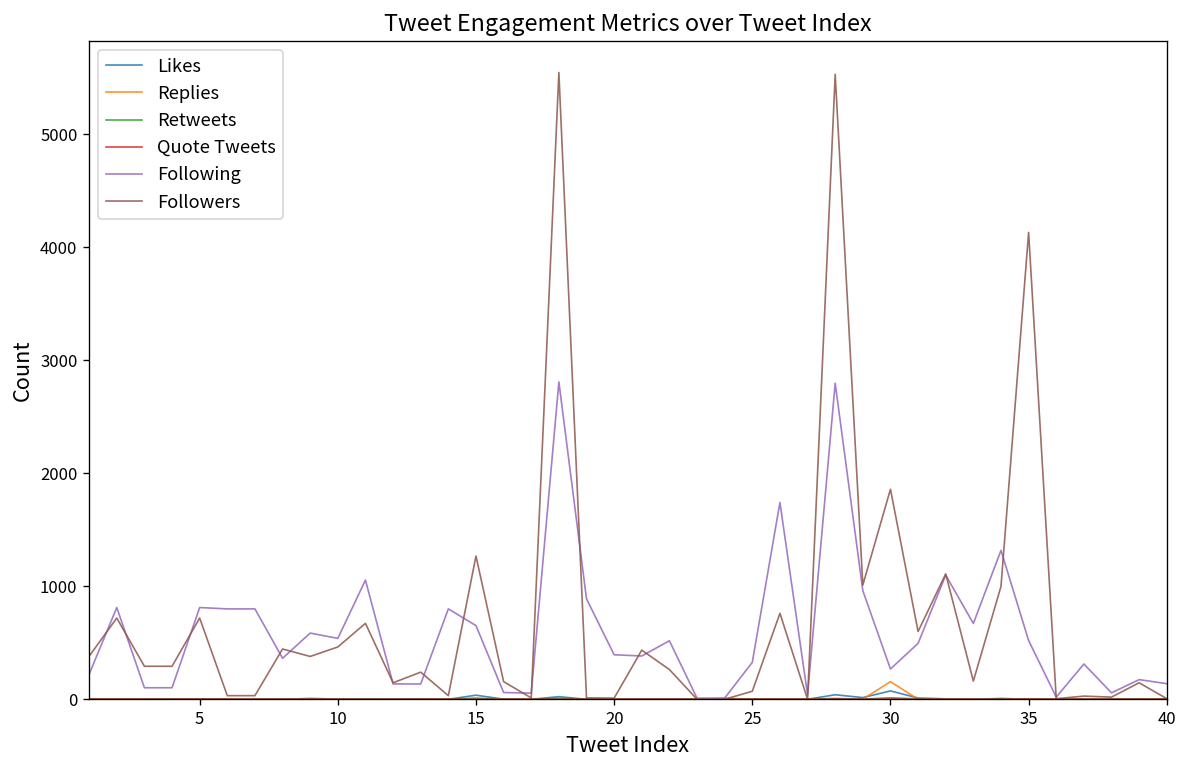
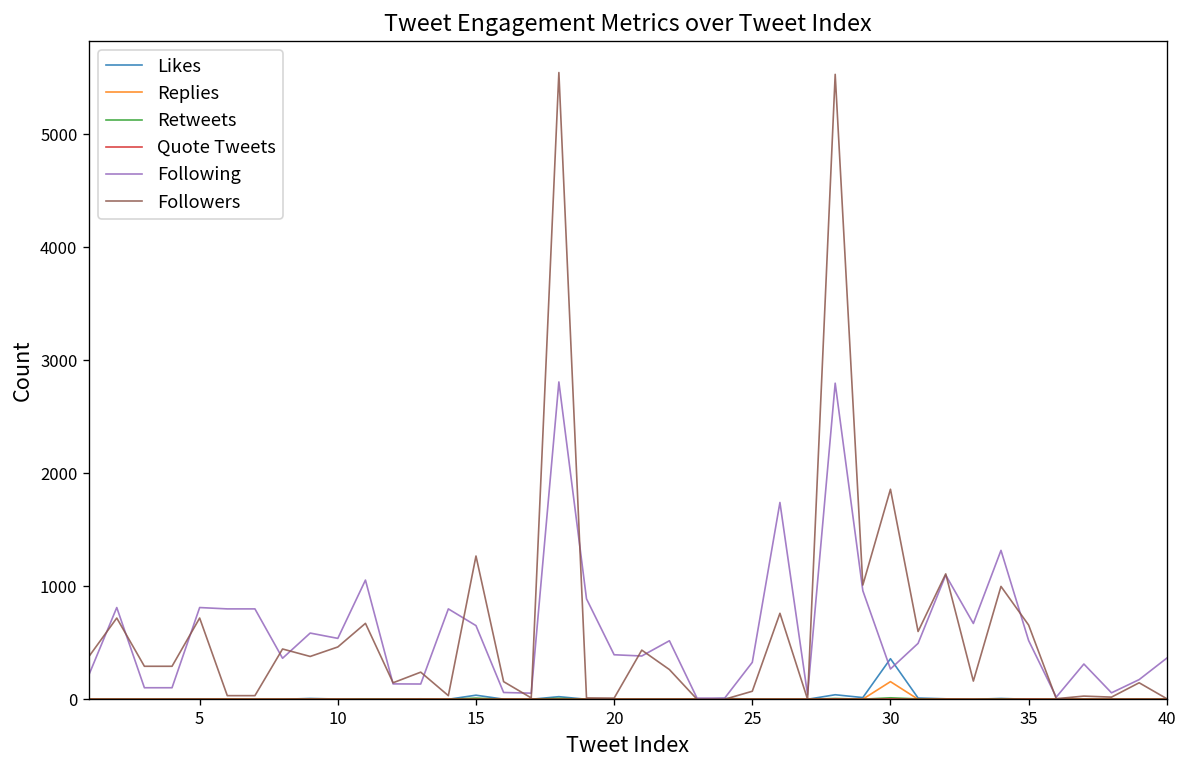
  {
    "Likes": {
-     "30": 100
+     "30": 400
    },
    "Replies": {
      "30": 200
    },
    "Following": {
      "5": 800,
      "10": 500,
      "15": 700,
      "20": 400,
      "25": 300,
      "30": 300,
      "35": 500,
-     "40": 100
+     "40": 400
    },
    "Followers": {
      "5": 700,
      "10": 500,
      "15": 1300,
      "25": 100,
      "30": 1900,
-     "35": 4100
+     "35": 700
    }
  }
